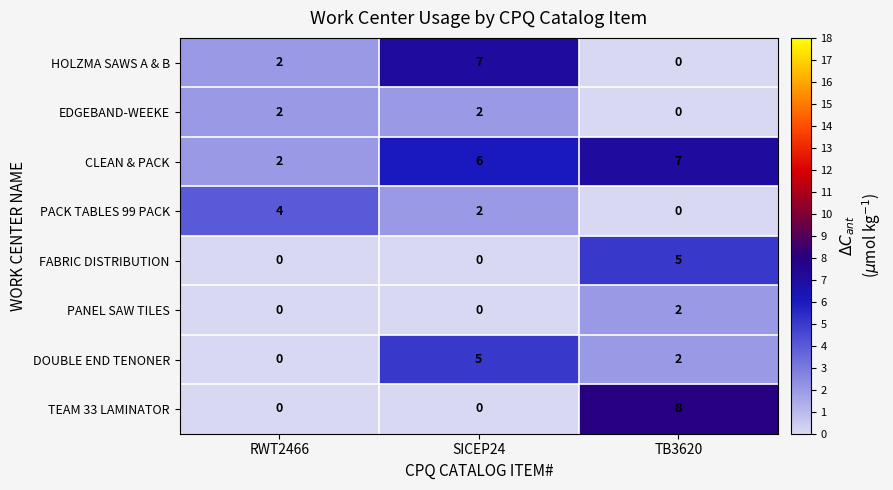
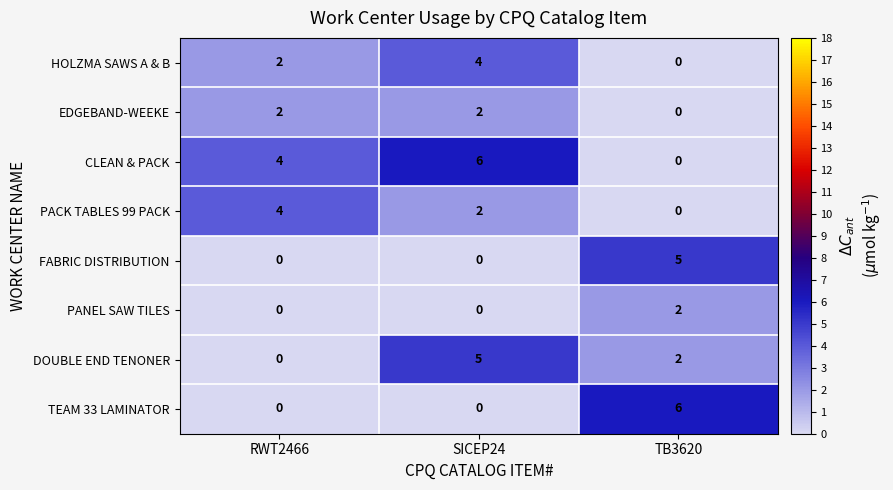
  {
    "HOLZMA SAWS A & B": {
      "RWT2466": 2,
-     "SICEP24": 7,
+     "SICEP24": 4,
      "TB3620": 0
    },
    "EDGEBAND-WEEKE": {
      "RWT2466": 2,
      "SICEP24": 2,
      "TB3620": 0
    },
    "CLEAN & PACK": {
-     "RWT2466": 2,
+     "RWT2466": 4,
      "SICEP24": 6,
-     "TB3620": 7
+     "TB3620": 0
    },
    "PACK TABLES 99 PACK": {
      "RWT2466": 4,
      "SICEP24": 2,
      "TB3620": 0
    },
    "FABRIC DISTRIBUTION": {
      "RWT2466": 0,
      "SICEP24": 0,
      "TB3620": 5
    },
    "PANEL SAW TILES": {
      "RWT2466": 0,
      "SICEP24": 0,
      "TB3620": 2
    },
    "DOUBLE END TENONER": {
      "RWT2466": 0,
      "SICEP24": 5,
      "TB3620": 2
    },
    "TEAM 33 LAMINATOR": {
      "RWT2466": 0,
      "SICEP24": 0,
-     "TB3620": 8
+     "TB3620": 6
    }
  }
